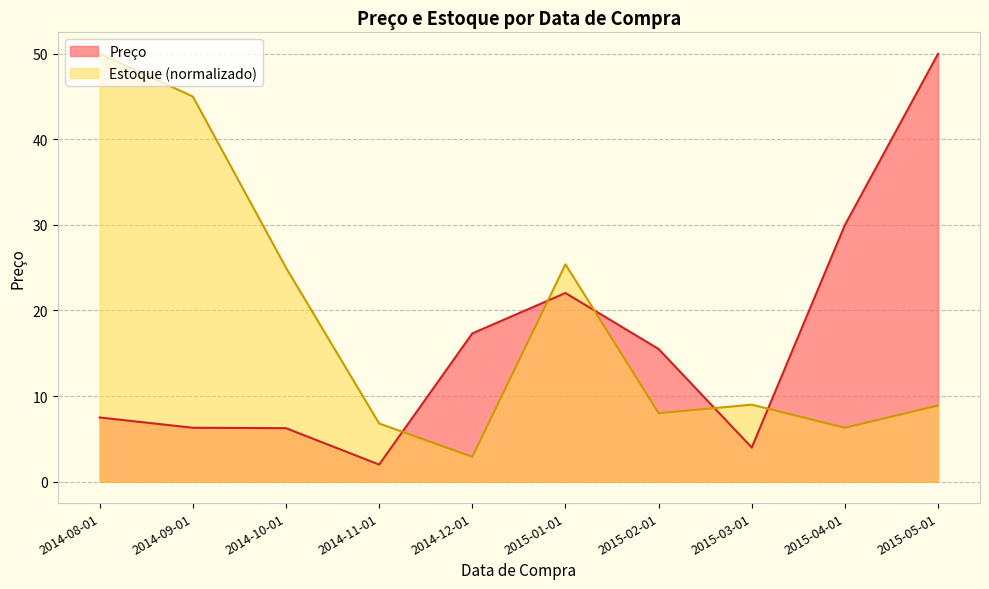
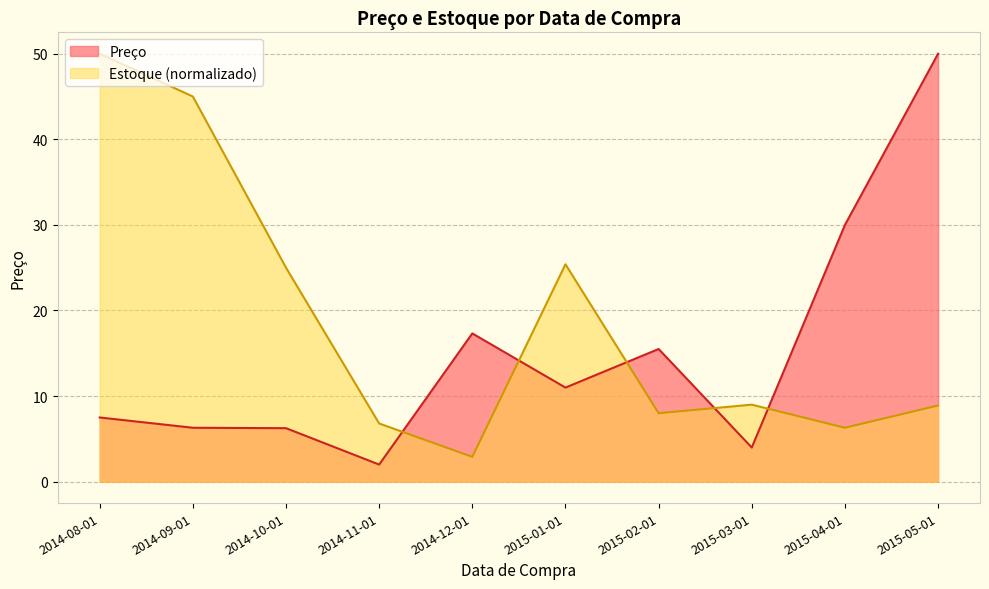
  {
    "Preço": {
      "2014-08-01": 8,
      "2014-09-01": 6,
      "2014-10-01": 6,
      "2014-11-01": 2,
      "2014-12-01": 17,
-     "2015-01-01": 22,
+     "2015-01-01": 11,
      "2015-02-01": 16,
      "2015-03-01": 4,
      "2015-04-01": 30,
      "2015-05-01": 50
    },
    "Estoque (normalizado)": {
      "2014-09-01": 45,
      "2014-10-01": 25,
      "2014-11-01": 7,
      "2014-12-01": 3,
      "2015-01-01": 25,
      "2015-02-01": 8,
      "2015-03-01": 9,
      "2015-04-01": 6,
      "2015-05-01": 9
    }
  }
